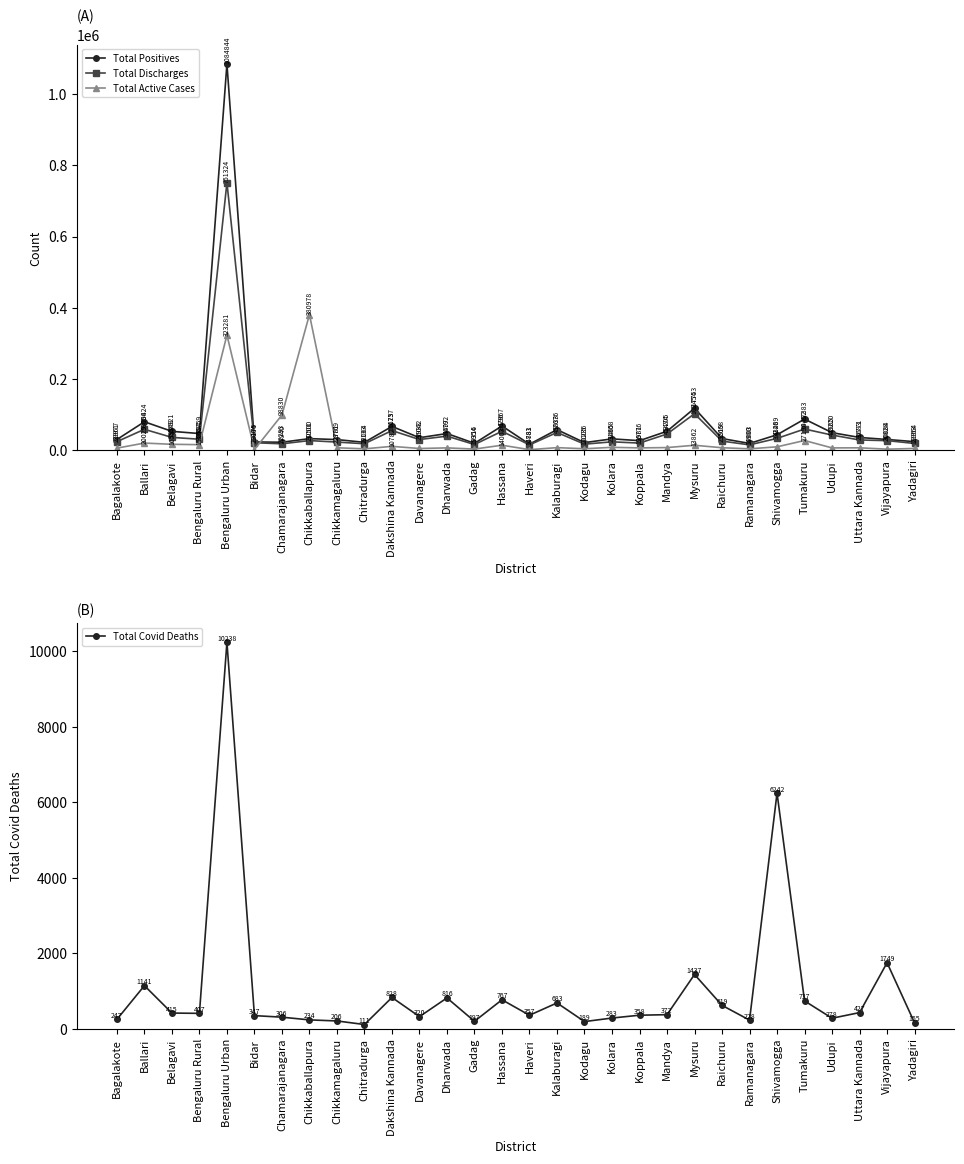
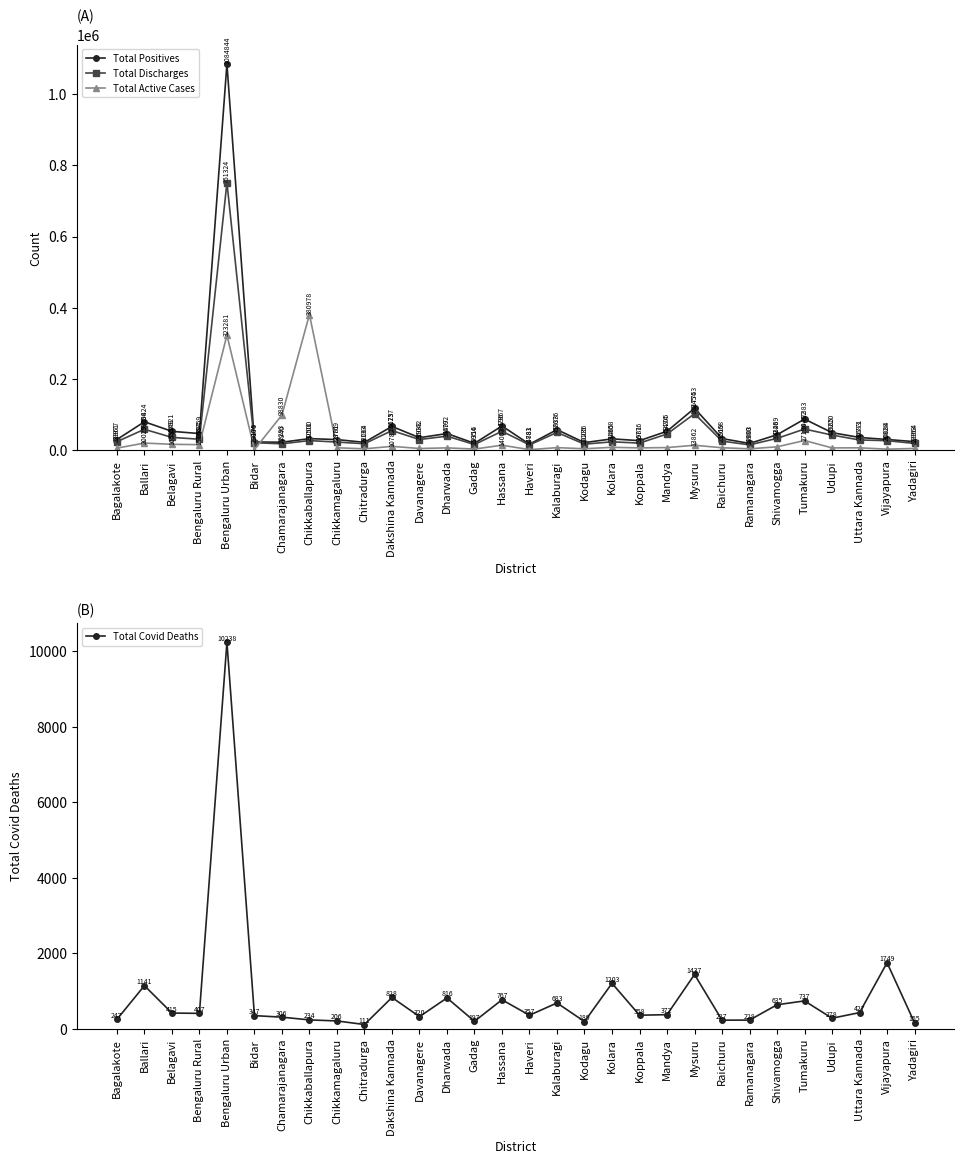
  {
    "(A)": {
      "Total Active Cases": {
        "Bengaluru Urban": 323281,
        "Chamarajanagara": 98830,
        "Chikkaballapura": 380978,
        "Mysuru": 13862
      }
    },
    "(B)": {
      "Bagalakote": 247,
      "Ballari": 1141,
      "Belagavi": 415,
      "Bengaluru Rural": 407,
      "Bengaluru Urban": 10238,
      "Bidar": 347,
      "Chamarajanagara": 306,
      "Chikkaballapura": 234,
      "Chikkamagaluru": 206,
      "Chitradurga": 111,
      "Dakshina Kannada": 828,
      "Davanagere": 320,
      "Dharwada": 816,
      "Gadag": 197,
      "Hassana": 767,
      "Haveri": 357,
      "Kalaburagi": 683,
      "Kodagu": 189,
-     "Kolara": 283,
+     "Kolara": 1203,
      "Koppala": 358,
      "Mandya": 372,
      "Mysuru": 1437,
-     "Raichuru": 619,
+     "Raichuru": 227,
      "Ramanagara": 228,
-     "Shivamogga": 6242,
+     "Shivamogga": 635,
      "Tumakuru": 737,
      "Udupi": 278,
      "Uttara Kannada": 427,
      "Vijayapura": 1749,
      "Yadagiri": 155
    }
  }
